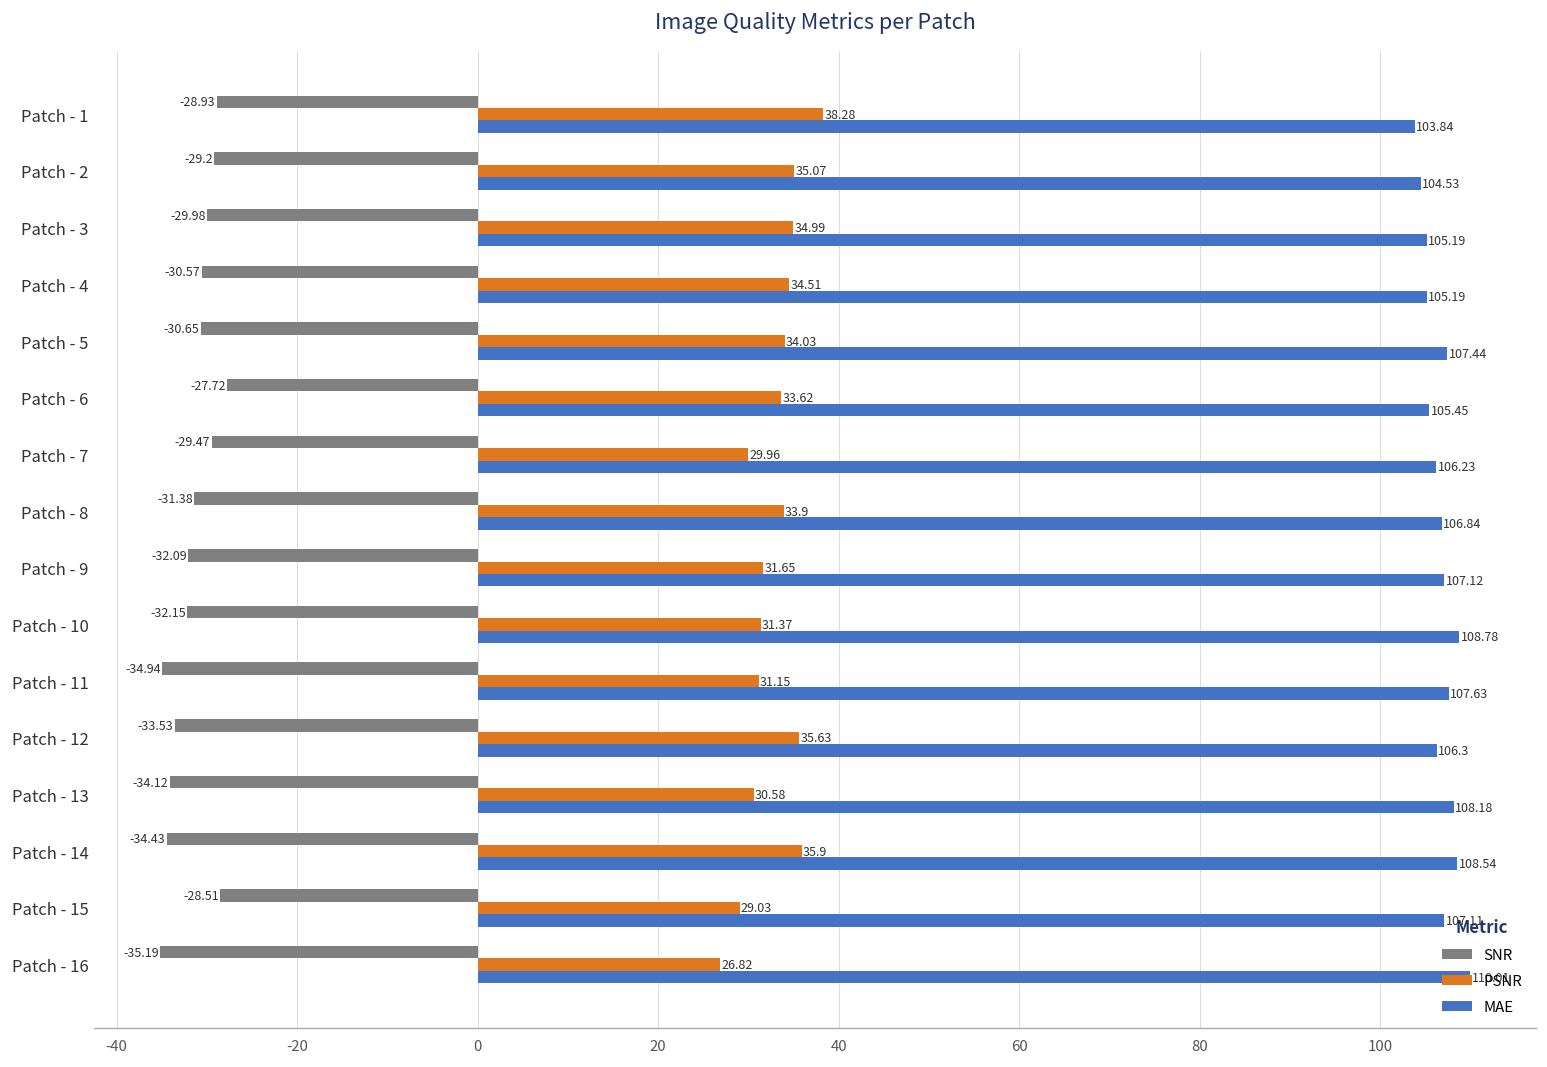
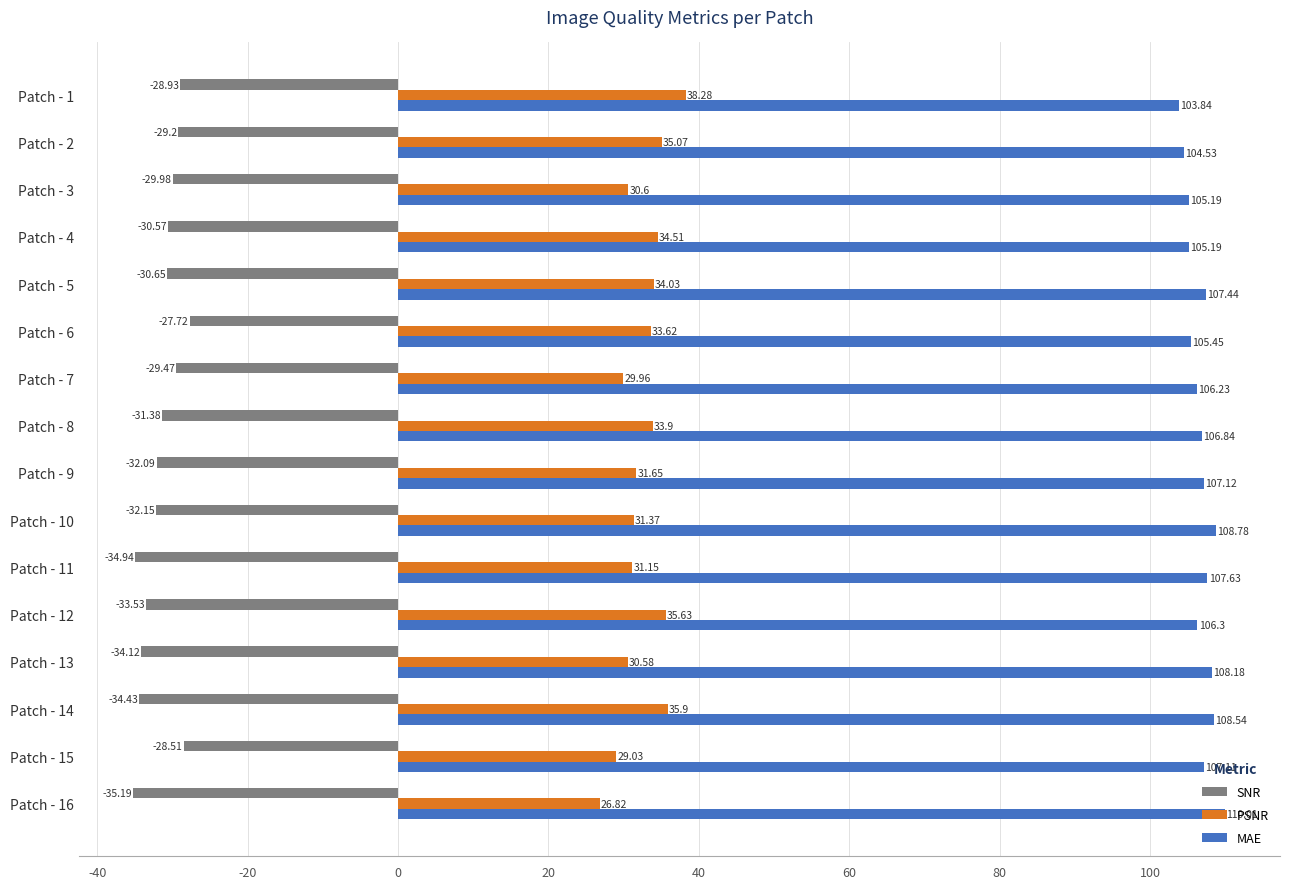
  {
    "SNR": {
      "Patch - 1": -28.93,
      "Patch - 2": -29.2,
      "Patch - 3": -29.98,
      "Patch - 4": -30.57,
      "Patch - 5": -30.65,
      "Patch - 6": -27.72,
      "Patch - 7": -29.47,
      "Patch - 8": -31.38,
      "Patch - 9": -32.09,
      "Patch - 10": -32.15,
      "Patch - 11": -34.94,
      "Patch - 12": -33.53,
      "Patch - 13": -34.12,
      "Patch - 14": -34.43,
      "Patch - 15": -28.51,
      "Patch - 16": -35.19
    },
    "PSNR": {
      "Patch - 1": 38.28,
      "Patch - 2": 35.07,
-     "Patch - 3": 34.99,
+     "Patch - 3": 30.6,
      "Patch - 4": 34.51,
      "Patch - 5": 34.03,
      "Patch - 6": 33.62,
      "Patch - 7": 29.96,
      "Patch - 8": 33.9,
      "Patch - 9": 31.65,
      "Patch - 10": 31.37,
      "Patch - 11": 31.15,
      "Patch - 12": 35.63,
      "Patch - 13": 30.58,
      "Patch - 14": 35.9,
      "Patch - 15": 29.03,
      "Patch - 16": 26.82
    },
    "MAE": {
      "Patch - 1": 103.84,
      "Patch - 2": 104.53,
      "Patch - 3": 105.19,
      "Patch - 4": 105.19,
      "Patch - 5": 107.44,
      "Patch - 6": 105.45,
      "Patch - 7": 106.23,
      "Patch - 8": 106.84,
      "Patch - 9": 107.12,
      "Patch - 10": 108.78,
      "Patch - 11": 107.63,
      "Patch - 12": 106.3,
      "Patch - 13": 108.18,
      "Patch - 14": 108.54,
      "Patch - 15": 107.11,
      "Patch - 16": 110.01
    }
  }
